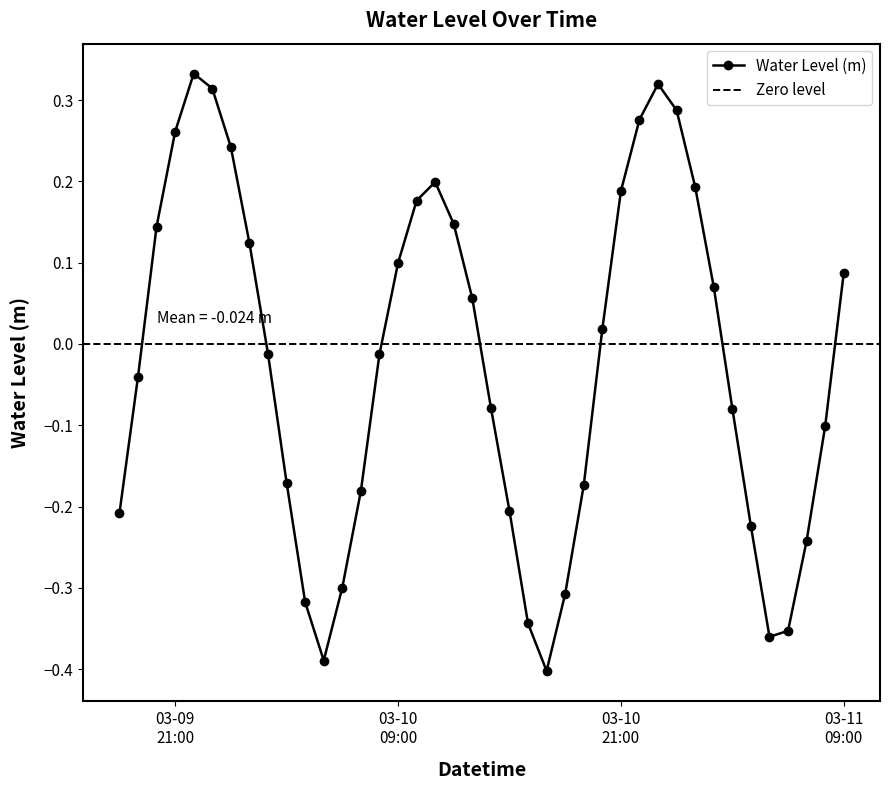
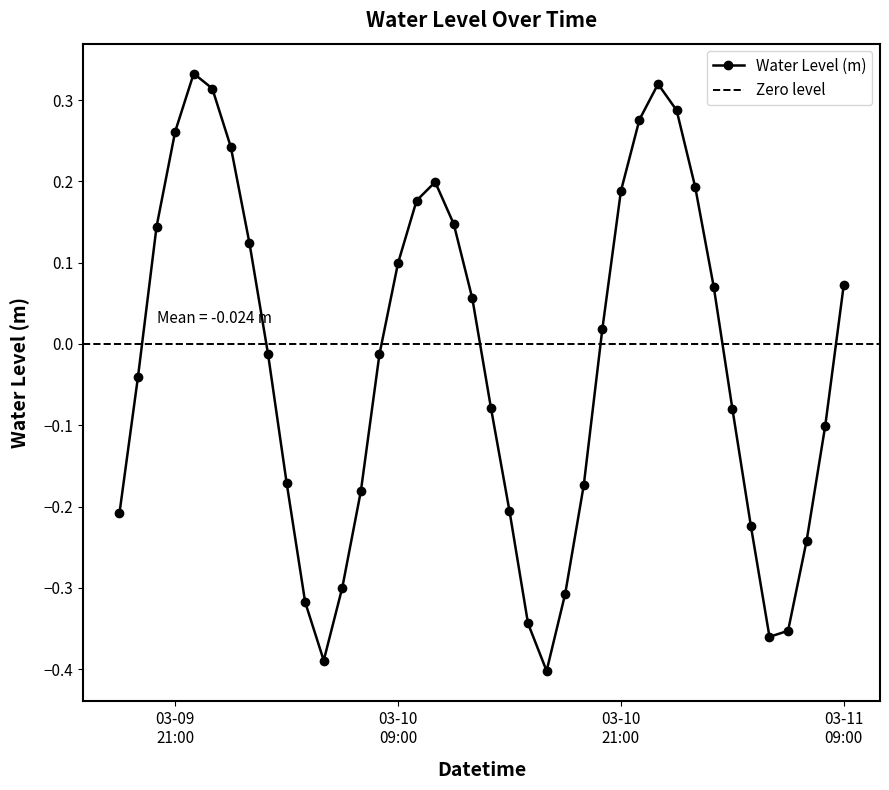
  {
    "03-09 21:00": 0.26,
    "03-10 09:00": 0.10,
    "03-10 21:00": 0.19,
-   "03-11 09:00": 0.09
+   "03-11 09:00": 0.07
  }
